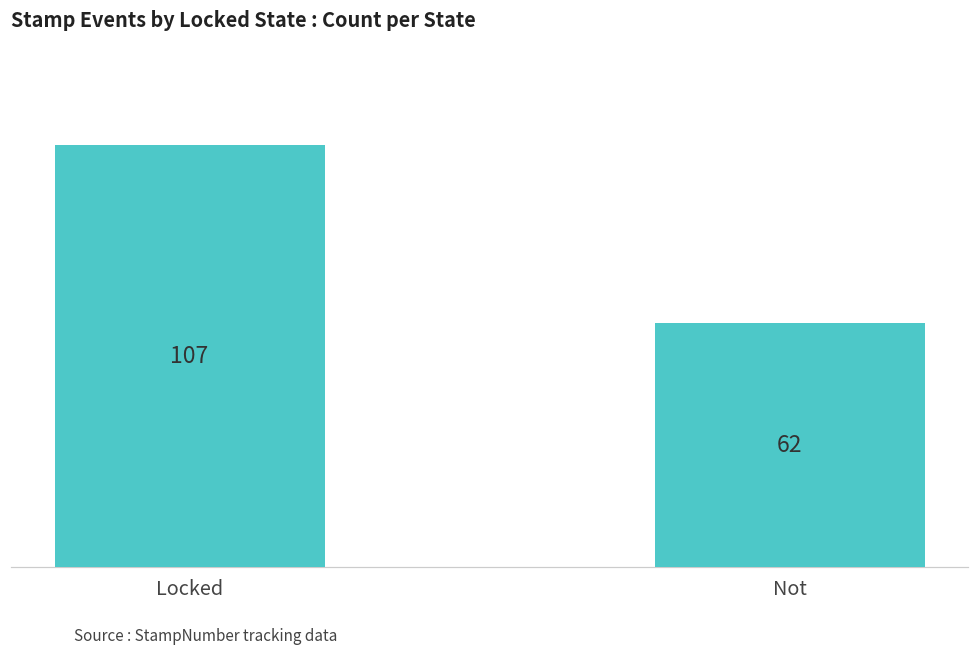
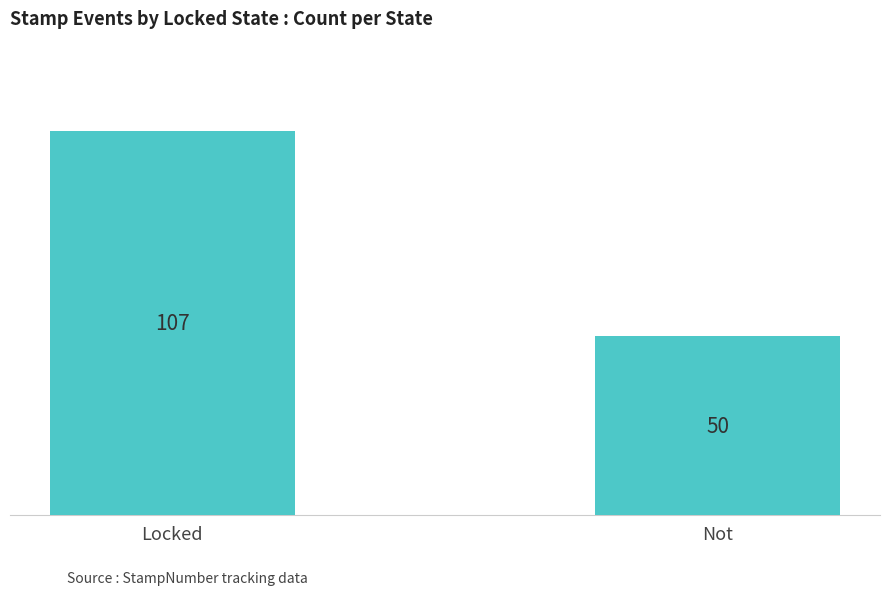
  {
    "Locked": 107,
-   "Not": 62
+   "Not": 50
  }
